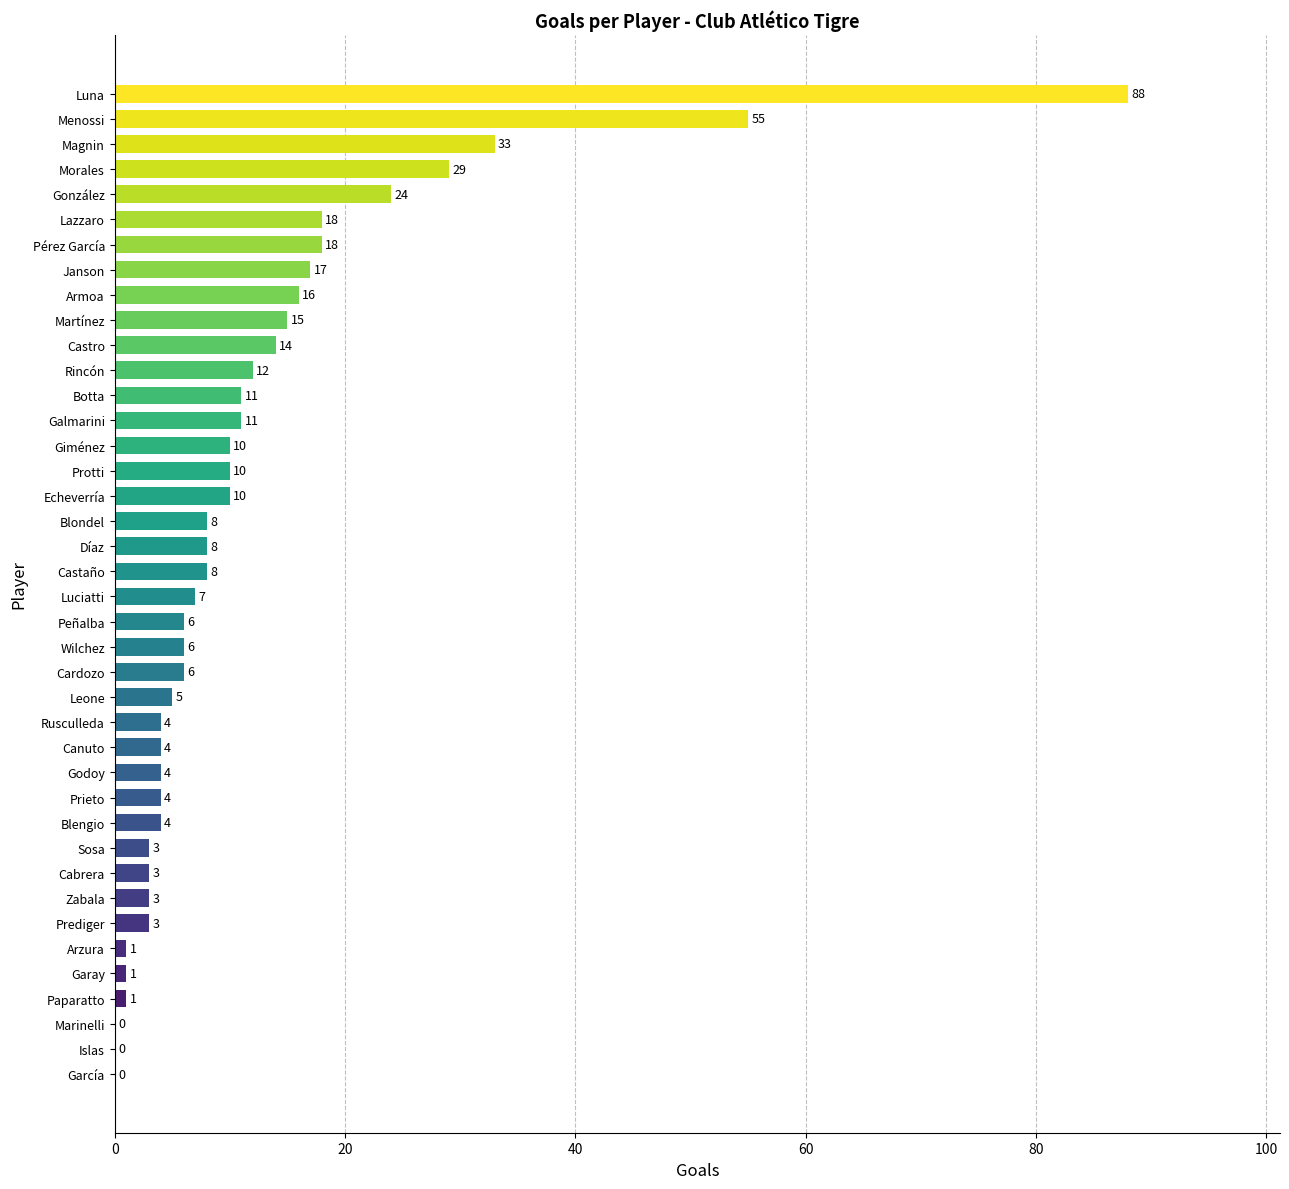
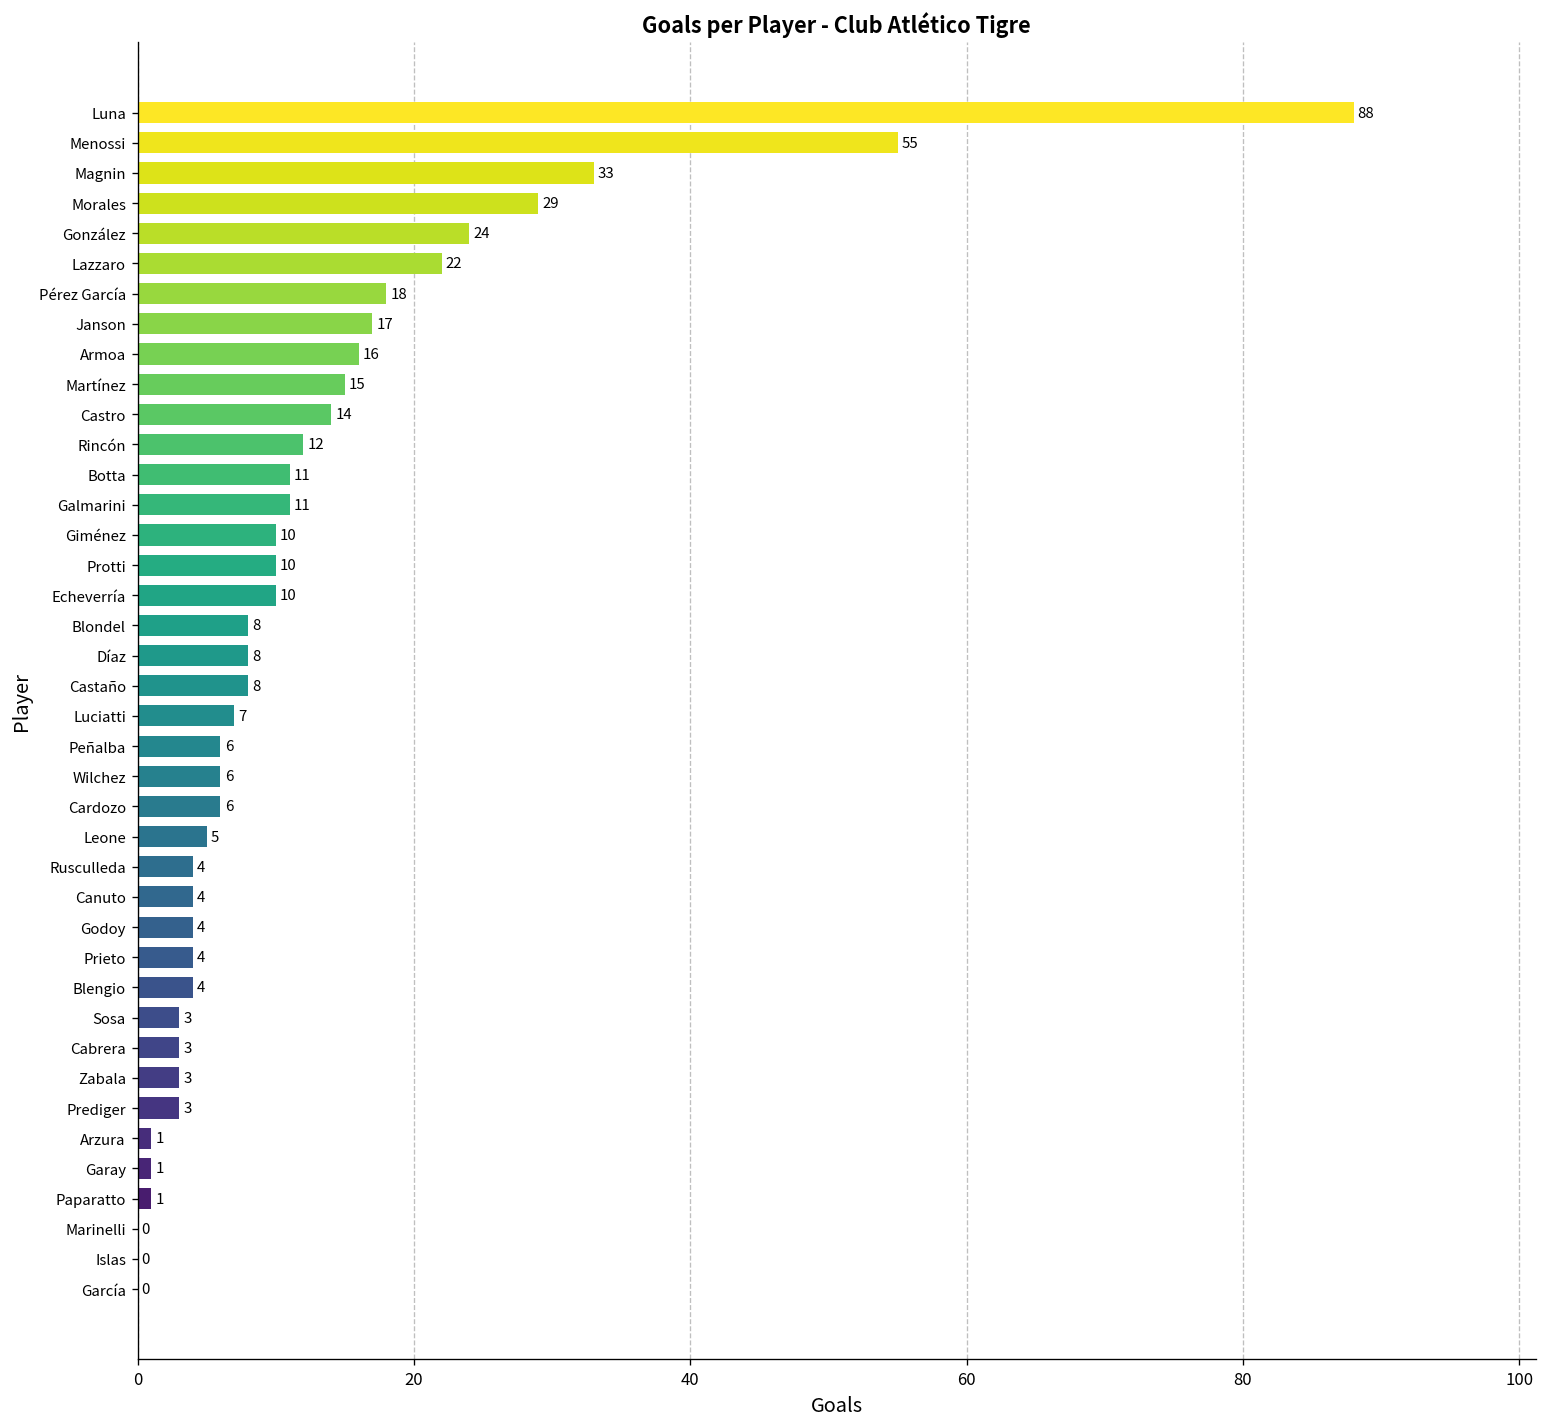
  {
    "Luna": 88,
    "Menossi": 55,
    "Magnin": 33,
    "Morales": 29,
    "González": 24,
-   "Lazzaro": 18,
+   "Lazzaro": 22,
    "Pérez García": 18,
    "Janson": 17,
    "Armoa": 16,
    "Martínez": 15,
    "Castro": 14,
    "Rincón": 12,
    "Botta": 11,
    "Galmarini": 11,
    "Giménez": 10,
    "Protti": 10,
    "Echeverría": 10,
    "Blondel": 8,
    "Díaz": 8,
    "Castaño": 8,
    "Luciatti": 7,
    "Peñalba": 6,
    "Wilchez": 6,
    "Cardozo": 6,
    "Leone": 5,
    "Rusculleda": 4,
    "Canuto": 4,
    "Godoy": 4,
    "Prieto": 4,
    "Blengio": 4,
    "Sosa": 3,
    "Cabrera": 3,
    "Zabala": 3,
    "Prediger": 3,
    "Arzura": 1,
    "Garay": 1,
    "Paparatto": 1,
    "Marinelli": 0,
    "Islas": 0,
    "García": 0
  }
